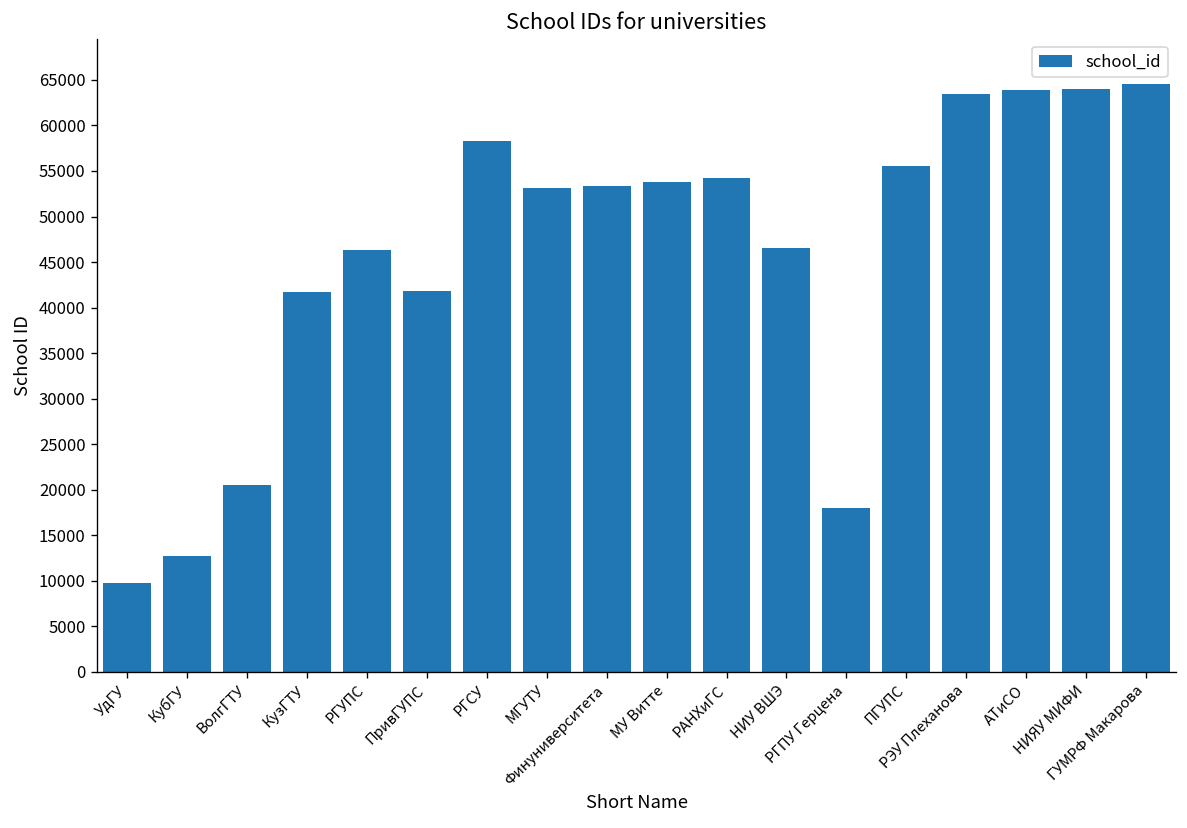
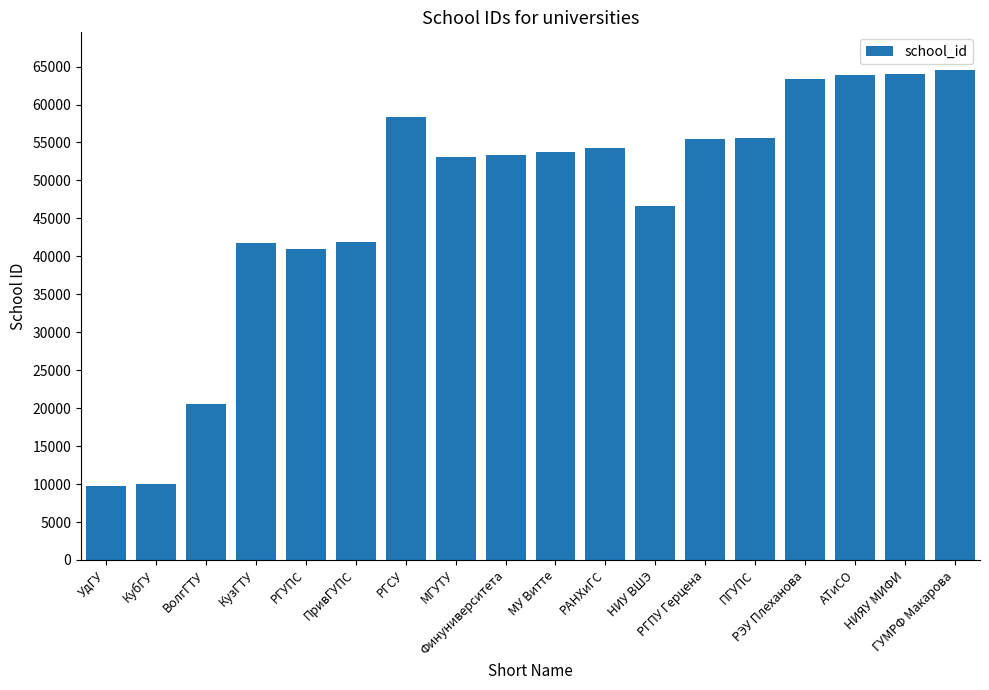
  {
    "УдГУ": 10000,
-   "КубГУ": 13000,
+   "КубГУ": 10000,
    "ВолгГТУ": 21000,
    "КузГТУ": 42000,
-   "РГУПС": 46000,
+   "РГУПС": 41000,
    "ПривГУПС": 42000,
    "РГСУ": 58000,
    "МГУТУ": 53000,
    "Финуниверситета": 53000,
    "МУ Витте": 54000,
    "РАНХиГС": 54000,
    "НИУ ВШЭ": 47000,
-   "РГПУ Герцена": 18000,
+   "РГПУ Герцена": 55000,
    "ПГУПС": 56000,
    "РЭУ Плеханова": 63000,
    "АТиСО": 64000,
    "НИЯУ МИФИ": 64000,
    "ГУМРФ Макарова": 65000
  }
